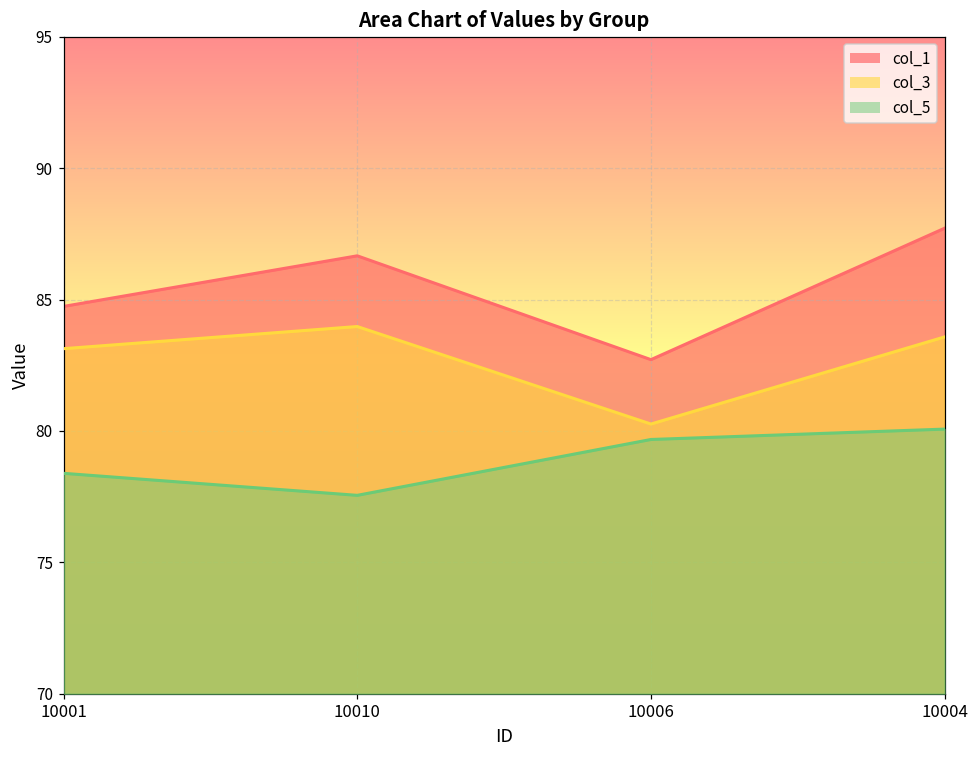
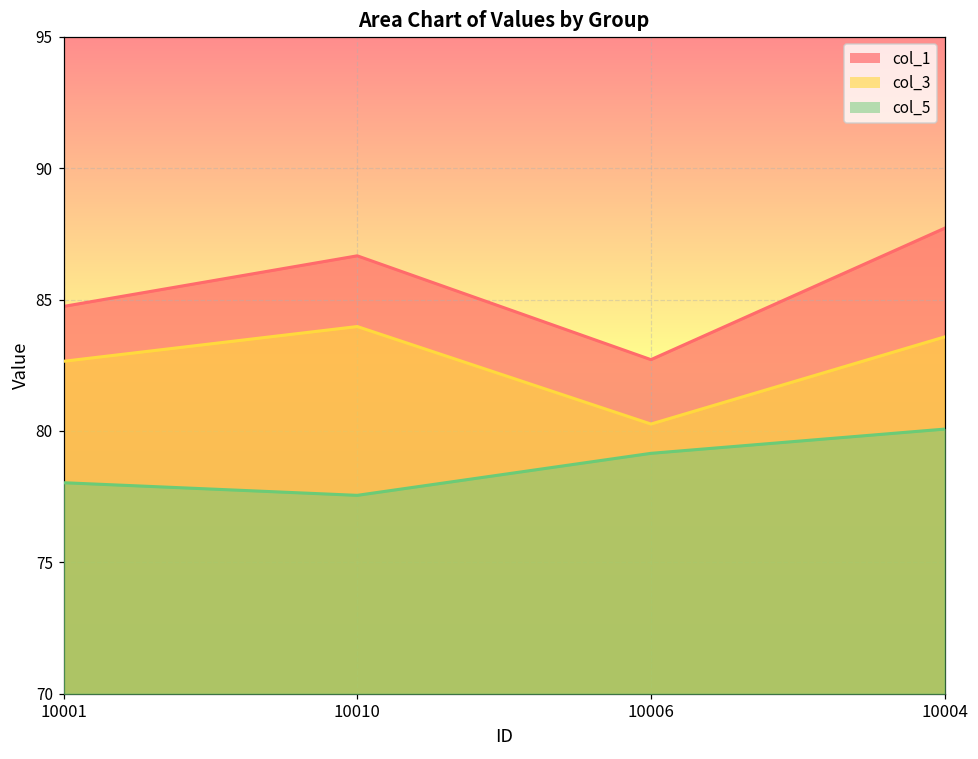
  {
    "col_1": {
      "10001": 84.7,
      "10010": 86.7,
      "10006": 82.7,
      "10004": 87.7
    },
    "col_3": {
-     "10001": 83.1,
+     "10001": 82.7,
      "10010": 84.0,
      "10006": 80.3,
      "10004": 83.6
    },
    "col_5": {
-     "10001": 78.4,
+     "10001": 78.0,
      "10010": 77.6,
-     "10006": 79.7,
+     "10006": 79.1,
      "10004": 80.1
    }
  }
